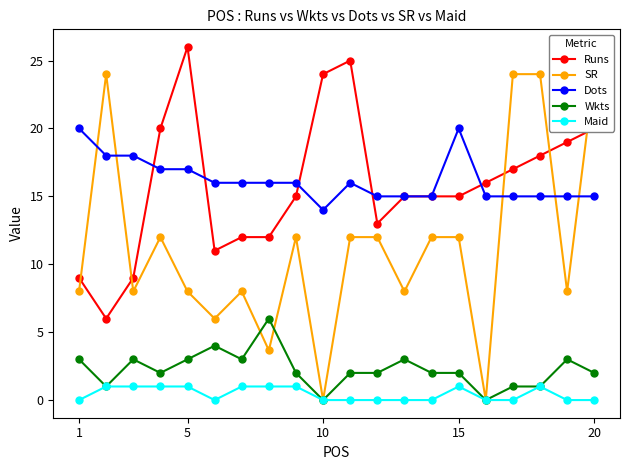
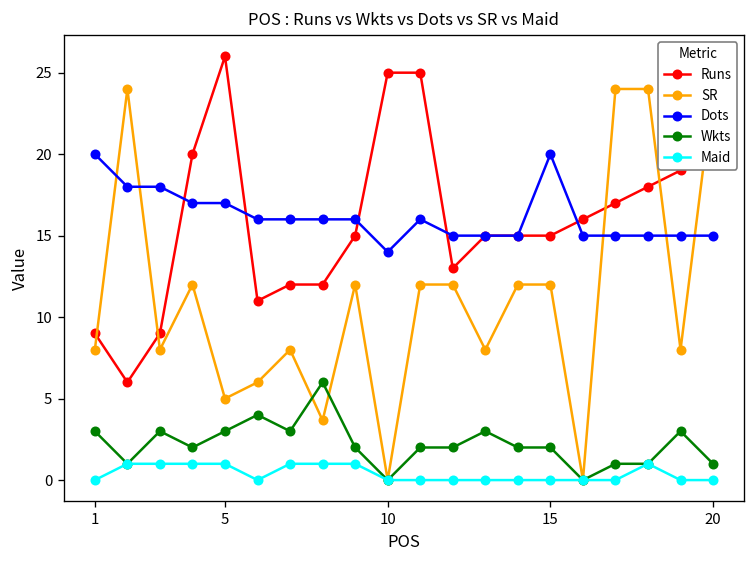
  {
    "Runs": {
      "1": 9,
      "5": 26,
-     "10": 24,
+     "10": 25,
      "15": 15
    },
    "SR": {
      "1": 8,
-     "5": 8,
+     "5": 5,
      "15": 12
    },
    "Dots": {
      "1": 20,
      "5": 17,
      "10": 14,
      "15": 20,
      "20": 15
    },
    "Wkts": {
      "1": 3,
      "5": 3,
      "15": 2,
-     "20": 2
+     "20": 1
    },
    "Maid": {
      "1": 0,
      "5": 1,
-     "15": 1,
+     "15": 0,
      "20": 0
    }
  }
